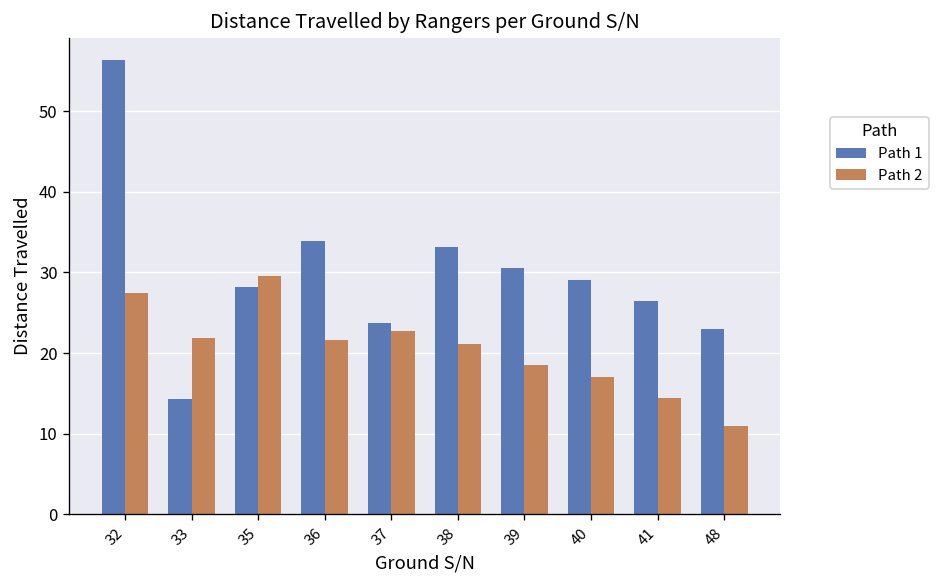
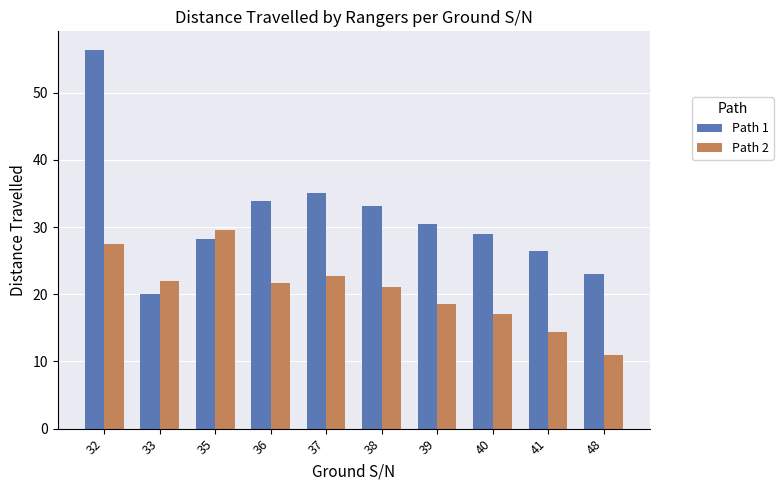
  {
    "Path 1": {
      "32": 56,
-     "33": 14,
+     "33": 20,
      "35": 28,
      "36": 34,
-     "37": 24,
+     "37": 35,
      "38": 33,
      "39": 31,
      "40": 29,
      "41": 26,
      "48": 23
    },
    "Path 2": {
      "32": 27,
      "33": 22,
      "35": 30,
      "36": 22,
      "37": 23,
      "38": 21,
      "39": 19,
      "40": 17,
      "41": 14,
      "48": 11
    }
  }
